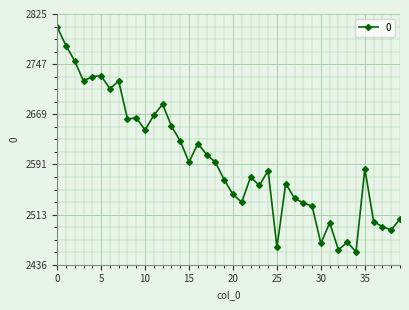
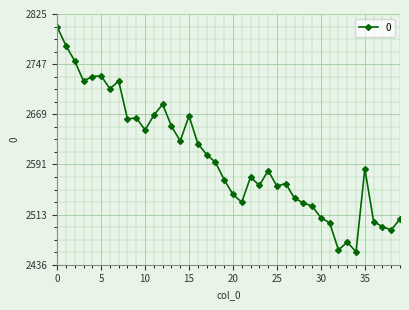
  {
    "0": 2810,
    "5": 2730,
    "10": 2650,
-   "15": 2600,
+   "15": 2670,
    "20": 2550,
-   "25": 2460,
-   "30": 2470,
+   "25": 2560,
+   "30": 2510,
    "35": 2590
  }
